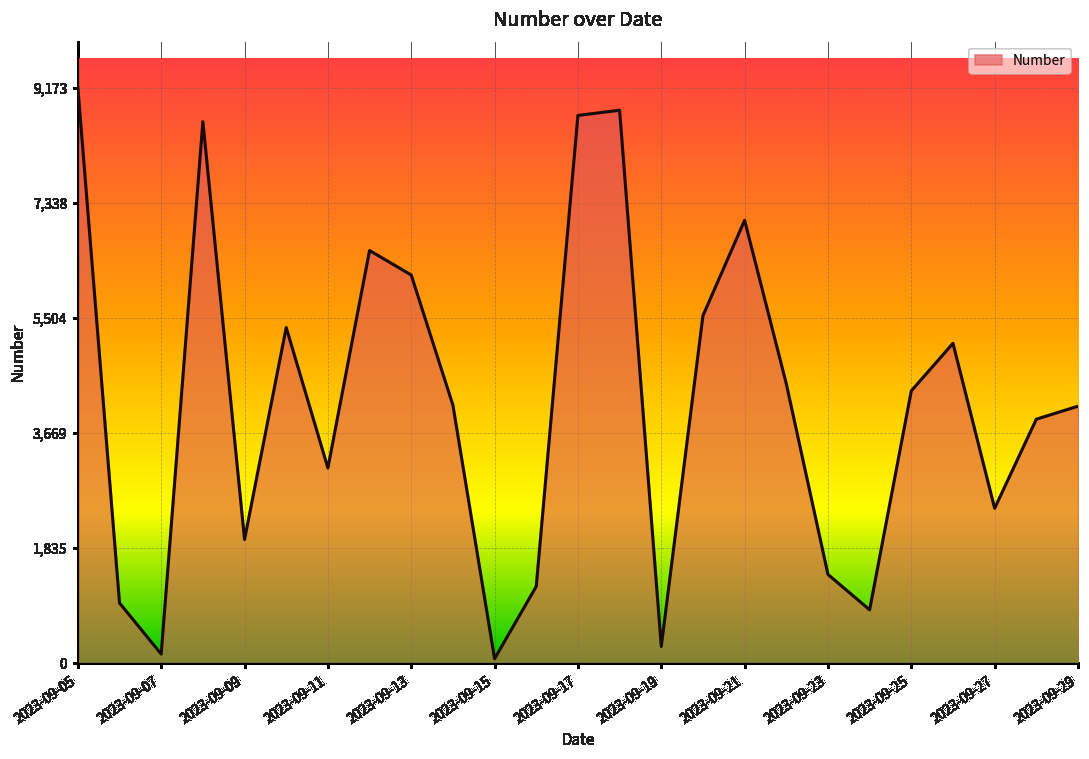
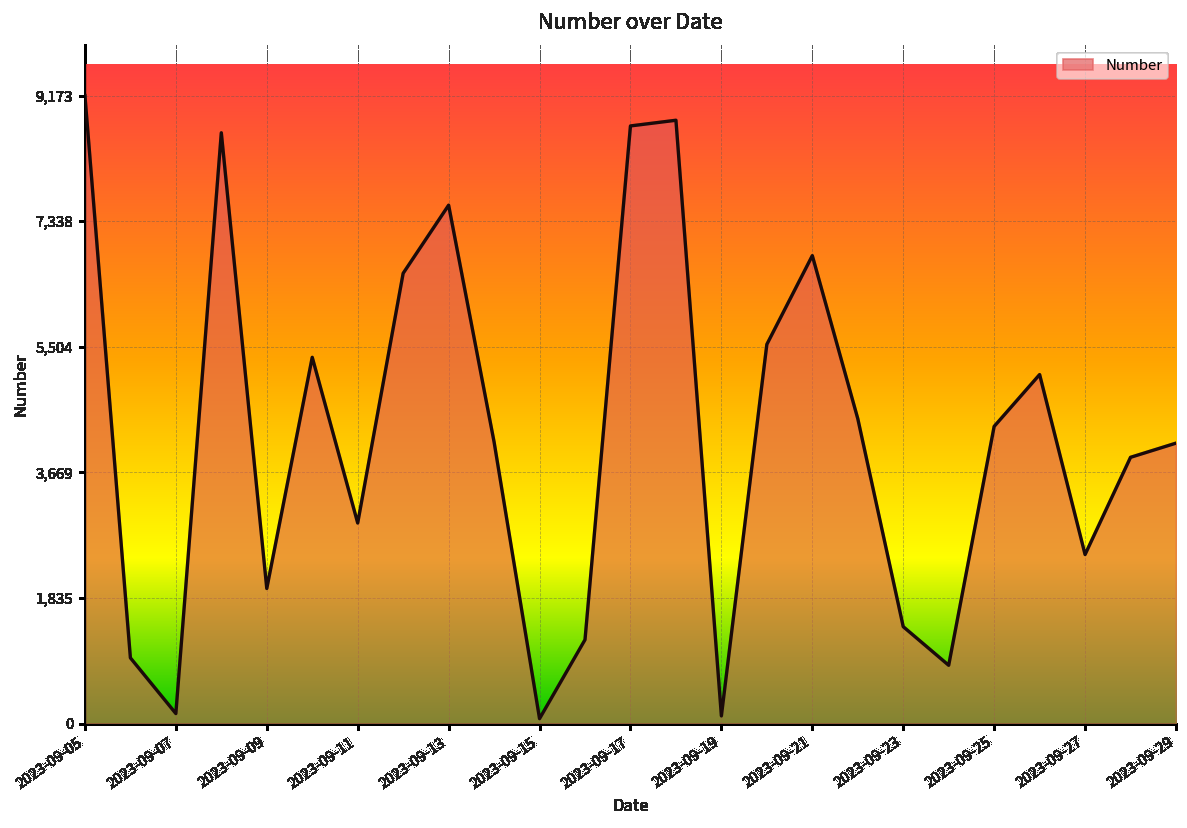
  {
    "2023-09-05": "9,200",
    "2023-09-07": "100",
    "2023-09-09": "2,000",
-   "2023-09-11": "3,100",
-   "2023-09-13": "6,200",
+   "2023-09-11": "2,900",
+   "2023-09-13": "7,600",
    "2023-09-15": "100",
    "2023-09-17": "8,700",
-   "2023-09-19": "300",
-   "2023-09-21": "7,100",
+   "2023-09-19": "100",
+   "2023-09-21": "6,800",
    "2023-09-23": "1,400",
    "2023-09-25": "4,300",
    "2023-09-27": "2,500",
    "2023-09-29": "4,100"
  }
